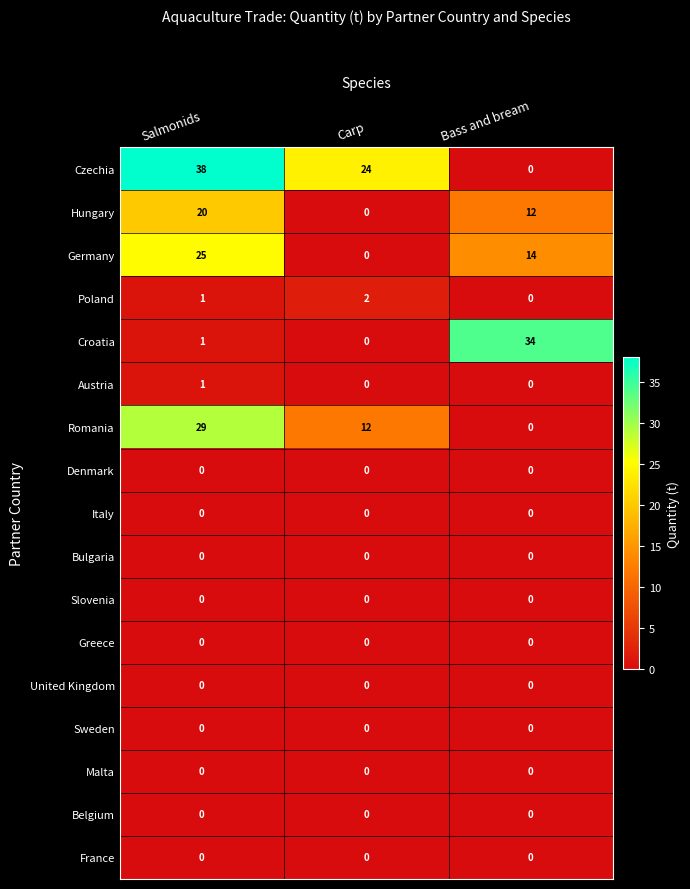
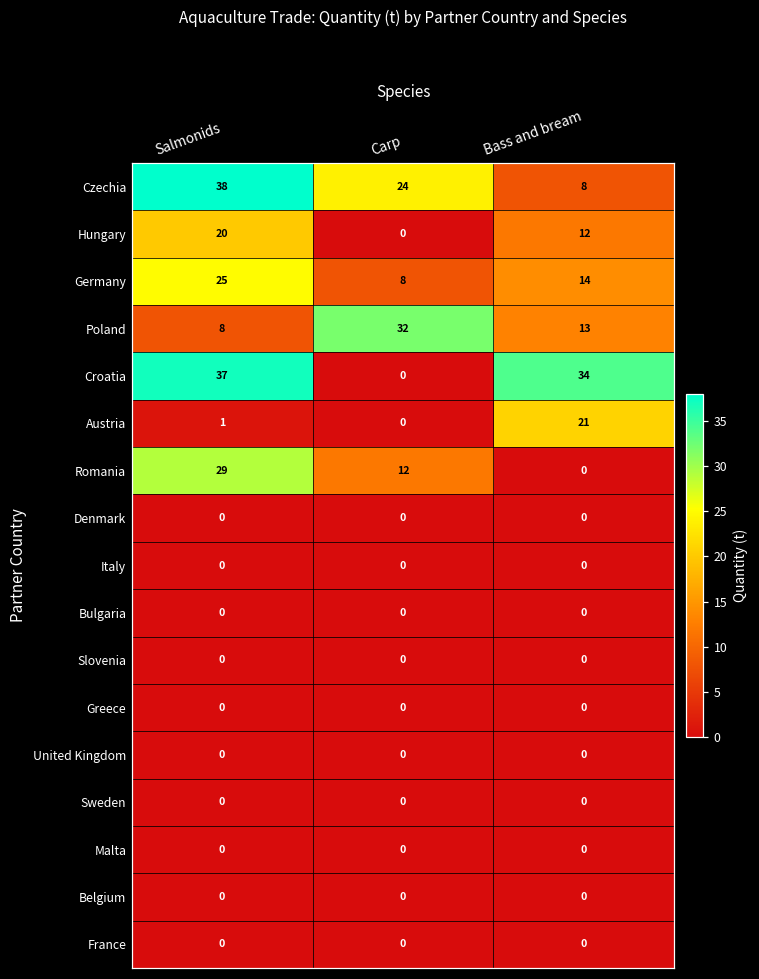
  {
    "Czechia": {
      "Salmonids": 38,
      "Carp": 24,
-     "Bass and bream": 0
+     "Bass and bream": 8
    },
    "Hungary": {
      "Salmonids": 20,
      "Carp": 0,
      "Bass and bream": 12
    },
    "Germany": {
      "Salmonids": 25,
-     "Carp": 0,
+     "Carp": 8,
      "Bass and bream": 14
    },
    "Poland": {
-     "Salmonids": 1,
-     "Carp": 2,
-     "Bass and bream": 0
+     "Salmonids": 8,
+     "Carp": 32,
+     "Bass and bream": 13
    },
    "Croatia": {
-     "Salmonids": 1,
+     "Salmonids": 37,
      "Carp": 0,
      "Bass and bream": 34
    },
    "Austria": {
      "Salmonids": 1,
      "Carp": 0,
-     "Bass and bream": 0
+     "Bass and bream": 21
    },
    "Romania": {
      "Salmonids": 29,
      "Carp": 12,
      "Bass and bream": 0
    },
    "Denmark": {
      "Salmonids": 0,
      "Carp": 0,
      "Bass and bream": 0
    },
    "Italy": {
      "Salmonids": 0,
      "Carp": 0,
      "Bass and bream": 0
    },
    "Bulgaria": {
      "Salmonids": 0,
      "Carp": 0,
      "Bass and bream": 0
    },
    "Slovenia": {
      "Salmonids": 0,
      "Carp": 0,
      "Bass and bream": 0
    },
    "Greece": {
      "Salmonids": 0,
      "Carp": 0,
      "Bass and bream": 0
    },
    "United Kingdom": {
      "Salmonids": 0,
      "Carp": 0,
      "Bass and bream": 0
    },
    "Sweden": {
      "Salmonids": 0,
      "Carp": 0,
      "Bass and bream": 0
    },
    "Malta": {
      "Salmonids": 0,
      "Carp": 0,
      "Bass and bream": 0
    },
    "Belgium": {
      "Salmonids": 0,
      "Carp": 0,
      "Bass and bream": 0
    },
    "France": {
      "Salmonids": 0,
      "Carp": 0,
      "Bass and bream": 0
    }
  }
